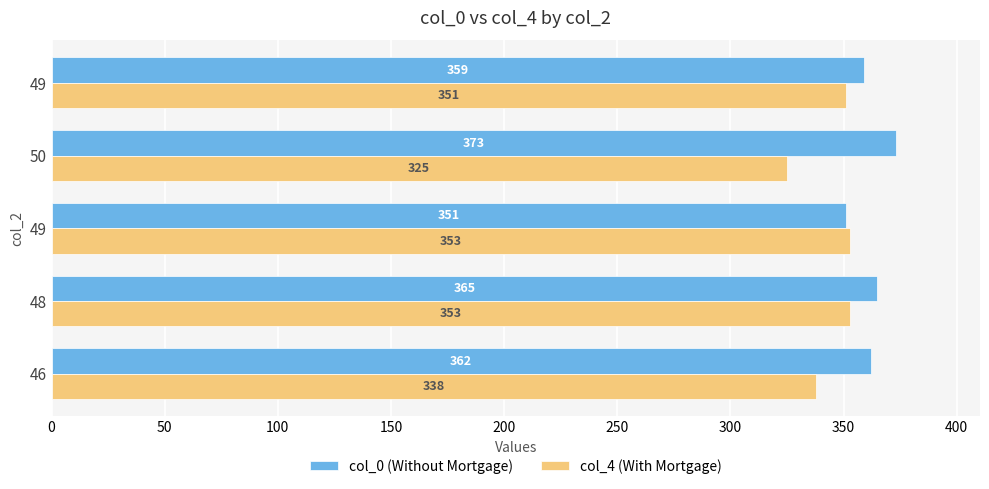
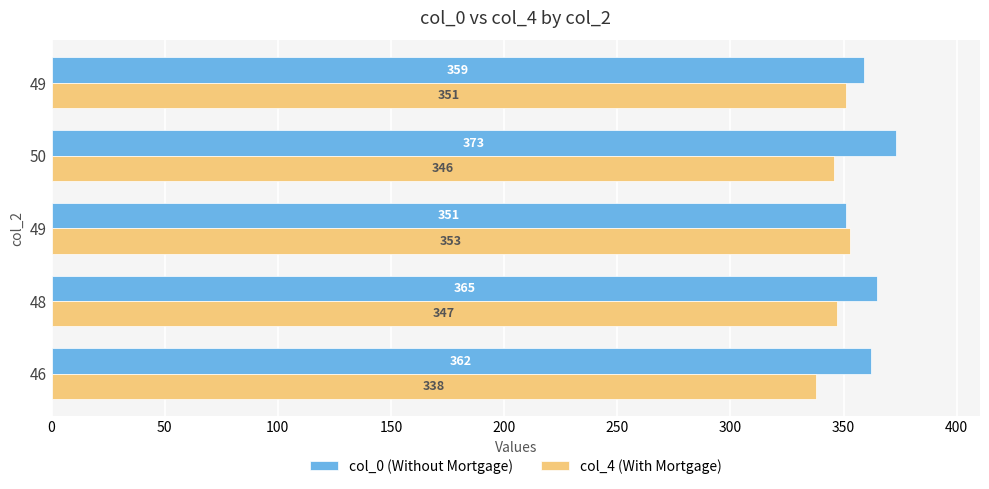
  {
    "col_0 (Without Mortgage)": {
      "50": 373,
      "48": 365,
      "46": 362
    },
    "col_4 (With Mortgage)": {
-     "50": 325,
-     "48": 353,
+     "50": 346,
+     "48": 347,
      "46": 338
    }
  }
